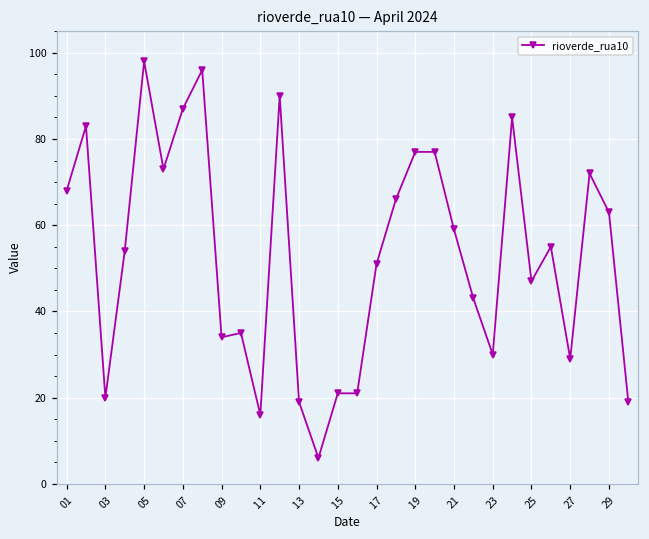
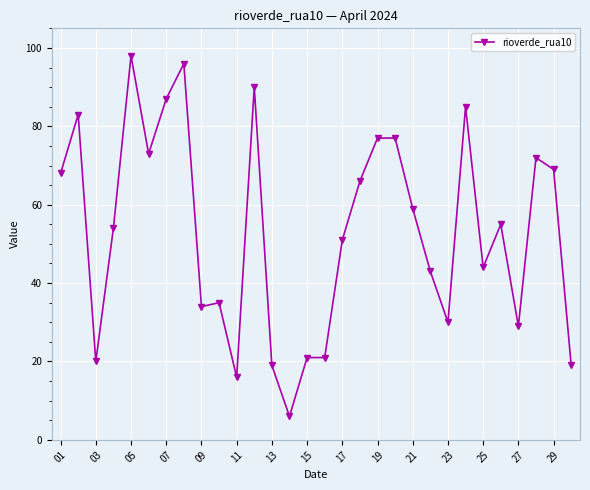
  {
    "01": 68,
    "03": 20,
    "05": 98,
    "07": 87,
    "09": 34,
    "11": 16,
    "13": 19,
    "15": 21,
    "17": 51,
    "19": 77,
    "21": 59,
    "23": 30,
-   "25": 47,
+   "25": 44,
    "27": 29,
-   "29": 63
+   "29": 69
  }
